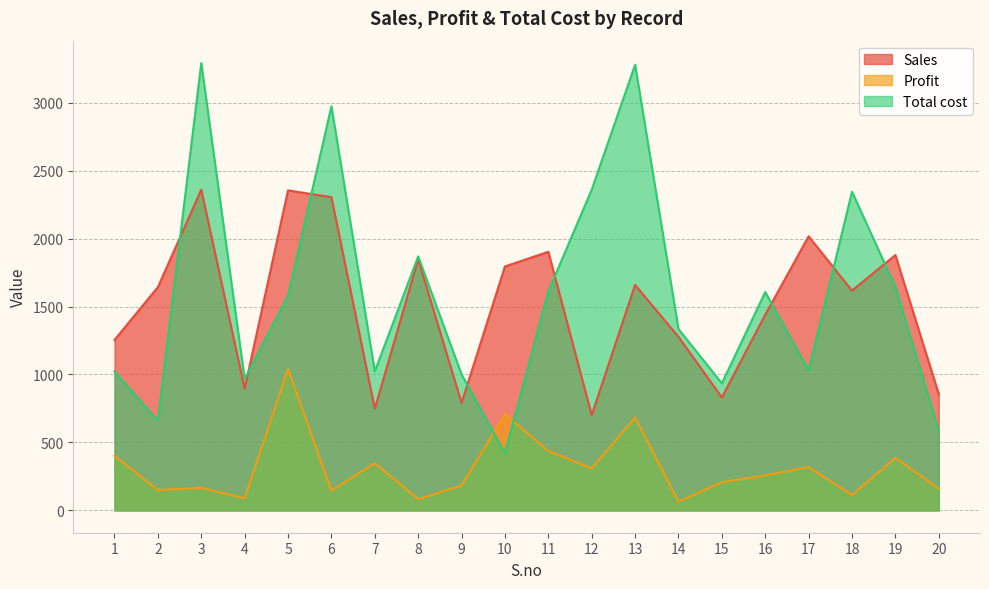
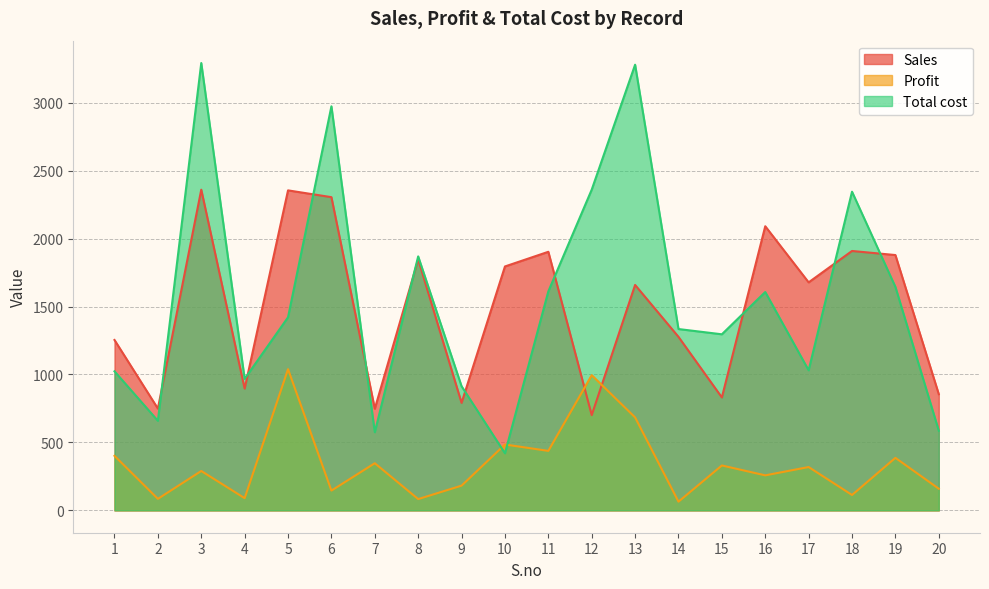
  {
    "Sales": {
      "1": 1250,
-     "2": 1640,
+     "2": 750,
      "3": 2360,
      "4": 900,
      "5": 2360,
      "6": 2310,
      "7": 750,
      "8": 1850,
      "9": 790,
      "10": 1800,
      "11": 1900,
      "12": 700,
      "13": 1660,
      "14": 1280,
      "15": 830,
-     "16": 1440,
-     "17": 2020,
-     "18": 1620,
+     "16": 2090,
+     "17": 1680,
+     "18": 1910,
      "19": 1880,
      "20": 860
    },
    "Profit": {
      "1": 400,
-     "2": 150,
-     "3": 170,
+     "2": 80,
+     "3": 290,
      "4": 90,
      "5": 1040,
      "6": 150,
      "7": 350,
      "8": 80,
      "9": 180,
-     "10": 710,
+     "10": 480,
      "11": 440,
-     "12": 310,
+     "12": 1000,
      "13": 680,
      "14": 60,
-     "15": 210,
+     "15": 330,
      "16": 260,
      "17": 320,
      "18": 110,
      "19": 390,
      "20": 160
    },
    "Total cost": {
      "1": 1020,
      "2": 660,
      "3": 3290,
      "4": 970,
-     "5": 1580,
+     "5": 1420,
      "6": 2970,
-     "7": 1020,
+     "7": 570,
      "8": 1870,
-     "9": 1000,
+     "9": 910,
      "10": 420,
      "11": 1610,
      "12": 2360,
      "13": 3280,
      "14": 1330,
-     "15": 930,
+     "15": 1300,
      "16": 1610,
      "17": 1030,
      "18": 2350,
      "19": 1640,
      "20": 590
    }
  }
